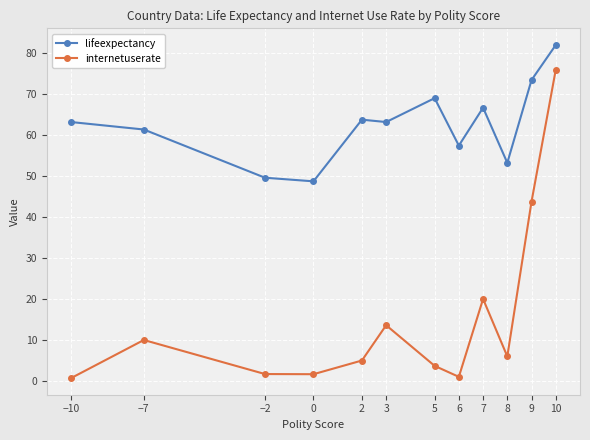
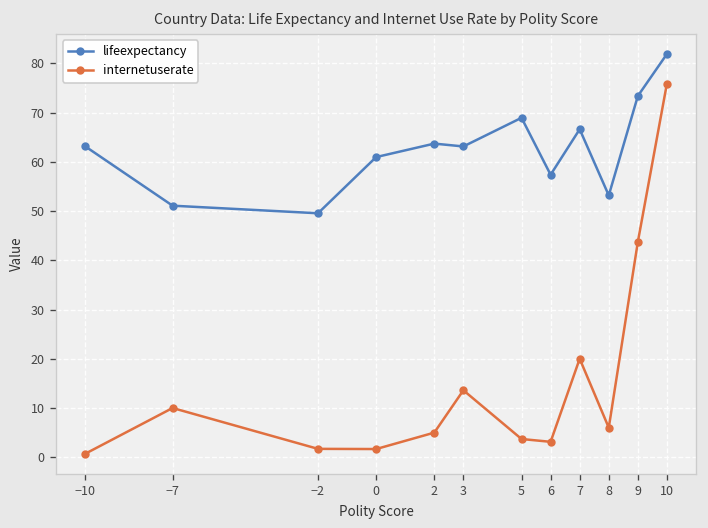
  {
    "lifeexpectancy": {
      "−10": 63,
-     "−7": 61,
+     "−7": 51,
      "−2": 50,
-     "0": 49,
+     "0": 61,
      "2": 64,
      "3": 63,
      "5": 69,
      "6": 57,
      "7": 67,
      "8": 53,
      "9": 73,
      "10": 82
    },
    "internetuserate": {
      "−10": 1,
      "−7": 10,
      "−2": 2,
      "0": 2,
      "2": 5,
      "3": 14,
      "5": 4,
-     "6": 1,
+     "6": 3,
      "7": 20,
      "8": 6,
      "9": 44,
      "10": 76
    }
  }
